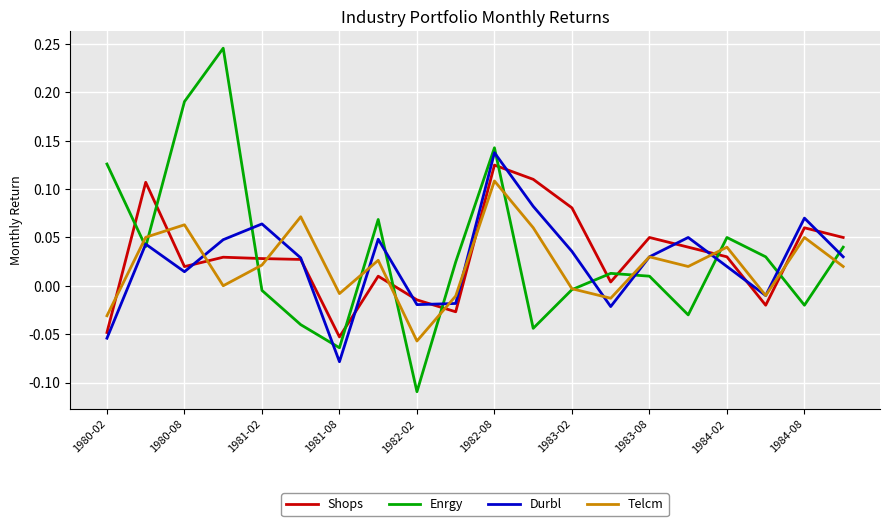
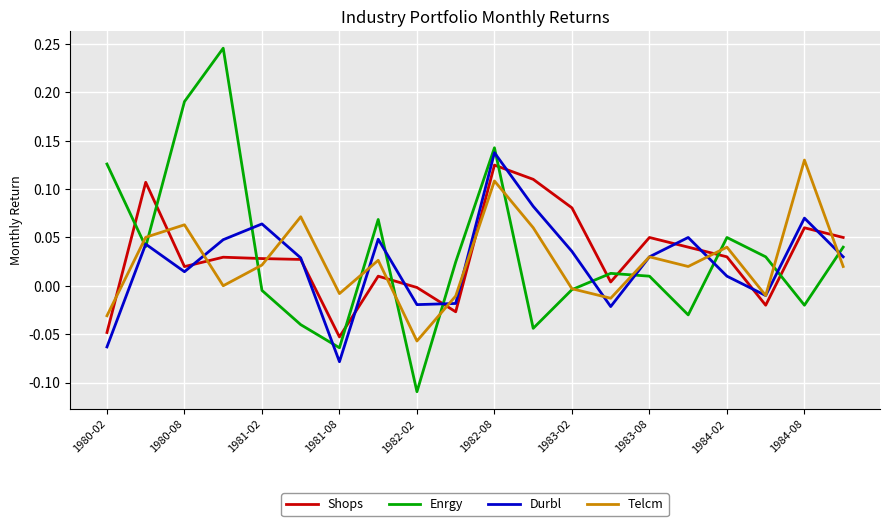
  {
    "Shops": {
      "1980-02": -0.05,
      "1980-08": 0.02,
      "1981-02": 0.03,
      "1981-08": -0.05,
-     "1982-02": -0.01,
+     "1982-02": 0.00,
      "1982-08": 0.12,
      "1983-02": 0.08,
      "1983-08": 0.05,
      "1984-02": 0.03,
      "1984-08": 0.06
    },
    "Enrgy": {
      "1980-02": 0.13,
      "1980-08": 0.19,
      "1981-02": 0.00,
      "1981-08": -0.06,
      "1982-02": -0.11,
      "1982-08": 0.14,
      "1983-08": 0.01,
      "1984-02": 0.05,
      "1984-08": -0.02
    },
    "Durbl": {
-     "1980-02": -0.05,
+     "1980-02": -0.06,
      "1980-08": 0.01,
      "1981-02": 0.06,
      "1981-08": -0.08,
      "1982-02": -0.02,
      "1982-08": 0.14,
      "1983-02": 0.04,
-     "1984-02": 0.02,
+     "1984-02": 0.01,
      "1984-08": 0.07
    },
    "Telcm": {
      "1980-02": -0.03,
      "1980-08": 0.06,
      "1981-02": 0.02,
      "1981-08": -0.01,
      "1982-02": -0.06,
      "1982-08": 0.11,
      "1984-02": 0.04,
-     "1984-08": 0.05
+     "1984-08": 0.13
    }
  }
